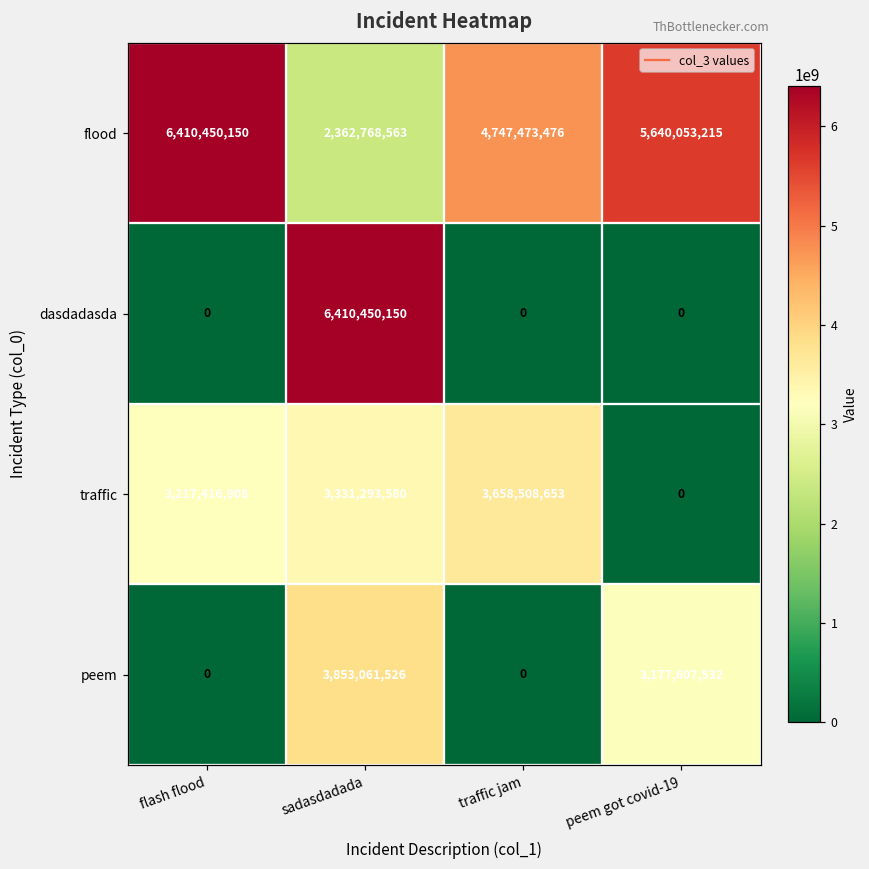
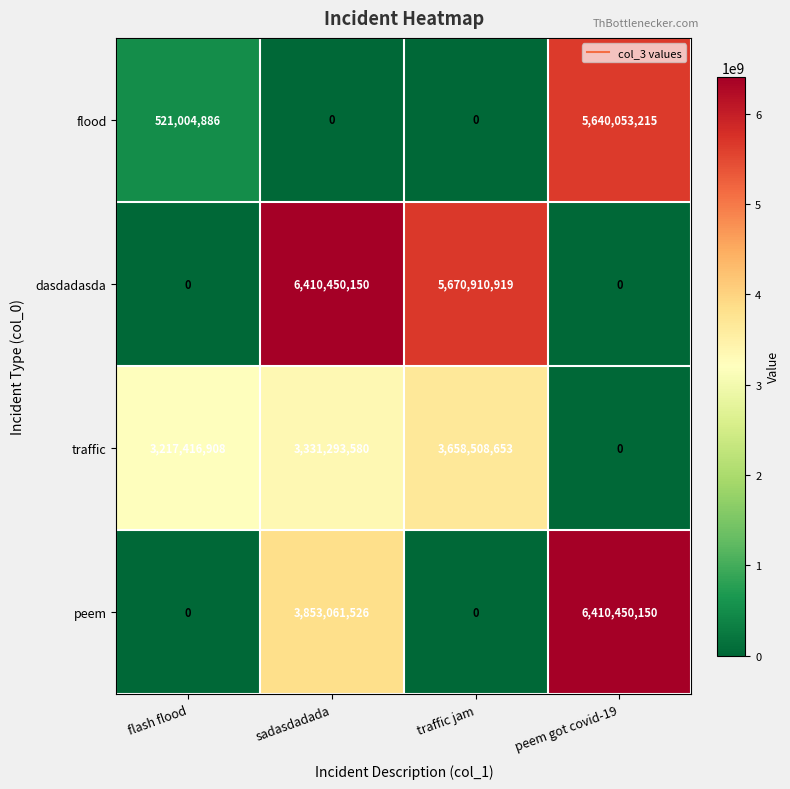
  {
    "flood": {
-     "flash flood": "6,410,450,150",
-     "sadasdadada": "2,362,768,563",
-     "traffic jam": "4,747,473,476",
+     "flash flood": "521,004,886",
+     "sadasdadada": "0",
+     "traffic jam": "0",
      "peem got covid-19": "5,640,053,215"
    },
    "dasdadasda": {
      "flash flood": "0",
      "sadasdadada": "6,410,450,150",
-     "traffic jam": "0",
+     "traffic jam": "5,670,910,919",
      "peem got covid-19": "0"
    },
    "traffic": {
      "flash flood": "3,217,416,908",
      "sadasdadada": "3,331,293,580",
      "traffic jam": "3,658,508,653",
      "peem got covid-19": "0"
    },
    "peem": {
      "flash flood": "0",
      "sadasdadada": "3,853,061,526",
      "traffic jam": "0",
-     "peem got covid-19": "3,177,607,532"
+     "peem got covid-19": "6,410,450,150"
    }
  }
